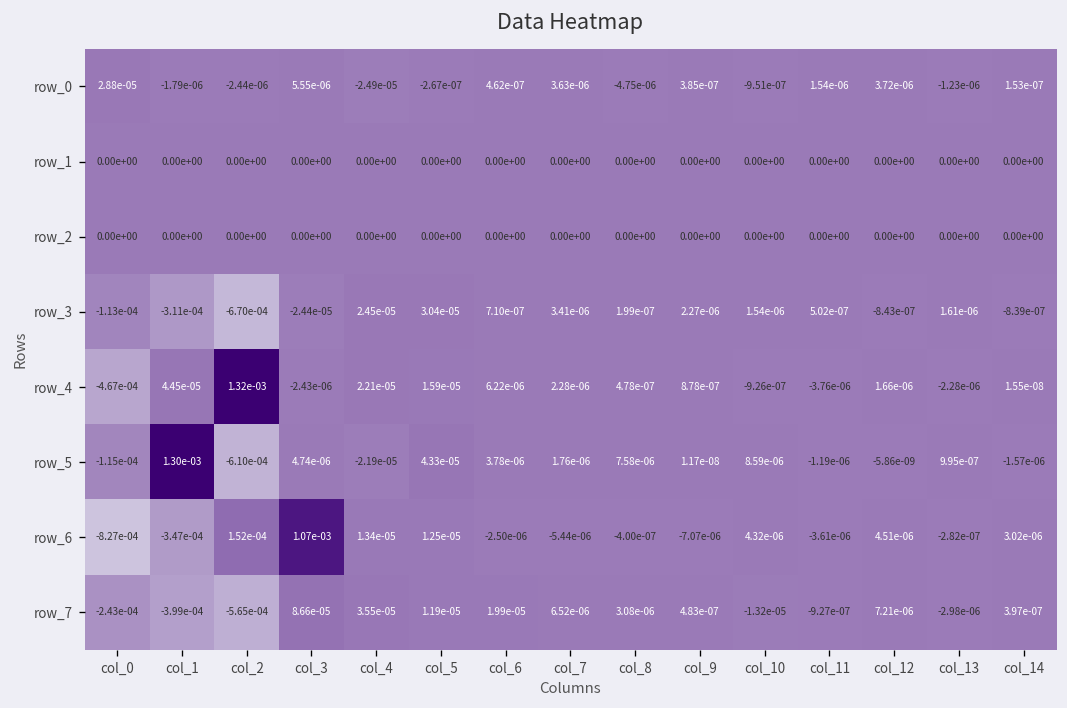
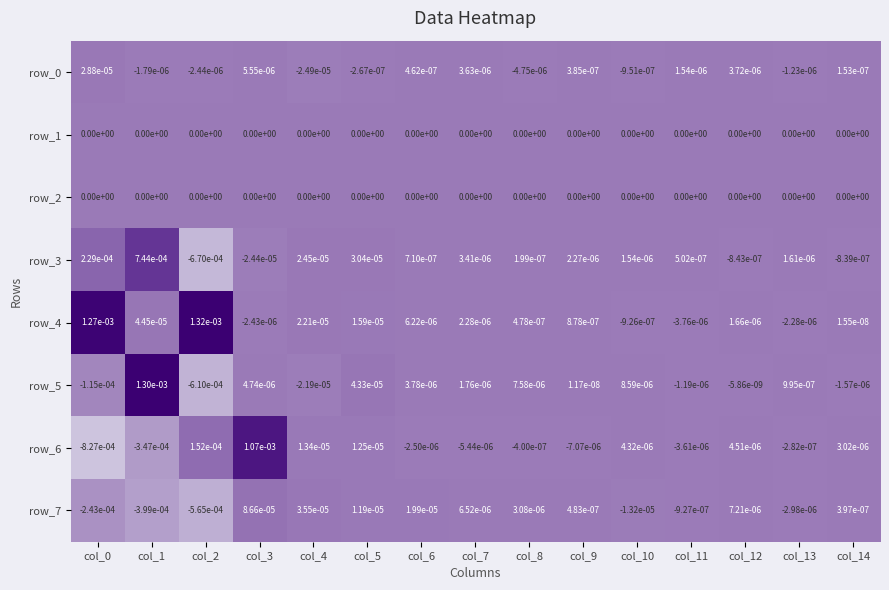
  {
    "row_0": {
      "col_0": "2.88e-05",
      "col_1": "-1.79e-06",
      "col_2": "-2.44e-06",
      "col_3": "5.55e-06",
      "col_4": "-2.49e-05",
      "col_5": "-2.67e-07",
      "col_6": "4.62e-07",
      "col_7": "3.63e-06",
      "col_8": "-4.75e-06",
      "col_9": "3.85e-07",
      "col_10": "-9.51e-07",
      "col_11": "1.54e-06",
      "col_12": "3.72e-06",
      "col_13": "-1.23e-06",
      "col_14": "1.53e-07"
    },
    "row_1": {
      "col_0": "0.00e+00",
      "col_1": "0.00e+00",
      "col_2": "0.00e+00",
      "col_3": "0.00e+00",
      "col_4": "0.00e+00",
      "col_5": "0.00e+00",
      "col_6": "0.00e+00",
      "col_7": "0.00e+00",
      "col_8": "0.00e+00",
      "col_9": "0.00e+00",
      "col_10": "0.00e+00",
      "col_11": "0.00e+00",
      "col_12": "0.00e+00",
      "col_13": "0.00e+00",
      "col_14": "0.00e+00"
    },
    "row_2": {
      "col_0": "0.00e+00",
      "col_1": "0.00e+00",
      "col_2": "0.00e+00",
      "col_3": "0.00e+00",
      "col_4": "0.00e+00",
      "col_5": "0.00e+00",
      "col_6": "0.00e+00",
      "col_7": "0.00e+00",
      "col_8": "0.00e+00",
      "col_9": "0.00e+00",
      "col_10": "0.00e+00",
      "col_11": "0.00e+00",
      "col_12": "0.00e+00",
      "col_13": "0.00e+00",
      "col_14": "0.00e+00"
    },
    "row_3": {
-     "col_0": "-1.13e-04",
-     "col_1": "-3.11e-04",
+     "col_0": "2.29e-04",
+     "col_1": "7.44e-04",
      "col_2": "-6.70e-04",
      "col_3": "-2.44e-05",
      "col_4": "2.45e-05",
      "col_5": "3.04e-05",
      "col_6": "7.10e-07",
      "col_7": "3.41e-06",
      "col_8": "1.99e-07",
      "col_9": "2.27e-06",
      "col_10": "1.54e-06",
      "col_11": "5.02e-07",
      "col_12": "-8.43e-07",
      "col_13": "1.61e-06",
      "col_14": "-8.39e-07"
    },
    "row_4": {
-     "col_0": "-4.67e-04",
+     "col_0": "1.27e-03",
      "col_1": "4.45e-05",
      "col_2": "1.32e-03",
      "col_3": "-2.43e-06",
      "col_4": "2.21e-05",
      "col_5": "1.59e-05",
      "col_6": "6.22e-06",
      "col_7": "2.28e-06",
      "col_8": "4.78e-07",
      "col_9": "8.78e-07",
      "col_10": "-9.26e-07",
      "col_11": "-3.76e-06",
      "col_12": "1.66e-06",
      "col_13": "-2.28e-06",
      "col_14": "1.55e-08"
    },
    "row_5": {
      "col_0": "-1.15e-04",
      "col_1": "1.30e-03",
      "col_2": "-6.10e-04",
      "col_3": "4.74e-06",
      "col_4": "-2.19e-05",
      "col_5": "4.33e-05",
      "col_6": "3.78e-06",
      "col_7": "1.76e-06",
      "col_8": "7.58e-06",
      "col_9": "1.17e-08",
      "col_10": "8.59e-06",
      "col_11": "-1.19e-06",
      "col_12": "-5.86e-09",
      "col_13": "9.95e-07",
      "col_14": "-1.57e-06"
    },
    "row_6": {
      "col_0": "-8.27e-04",
      "col_1": "-3.47e-04",
      "col_2": "1.52e-04",
      "col_3": "1.07e-03",
      "col_4": "1.34e-05",
      "col_5": "1.25e-05",
      "col_6": "-2.50e-06",
      "col_7": "-5.44e-06",
      "col_8": "-4.00e-07",
      "col_9": "-7.07e-06",
      "col_10": "4.32e-06",
      "col_11": "-3.61e-06",
      "col_12": "4.51e-06",
      "col_13": "-2.82e-07",
      "col_14": "3.02e-06"
    },
    "row_7": {
      "col_0": "-2.43e-04",
      "col_1": "-3.99e-04",
      "col_2": "-5.65e-04",
      "col_3": "8.66e-05",
      "col_4": "3.55e-05",
      "col_5": "1.19e-05",
      "col_6": "1.99e-05",
      "col_7": "6.52e-06",
      "col_8": "3.08e-06",
      "col_9": "4.83e-07",
      "col_10": "-1.32e-05",
      "col_11": "-9.27e-07",
      "col_12": "7.21e-06",
      "col_13": "-2.98e-06",
      "col_14": "3.97e-07"
    }
  }
